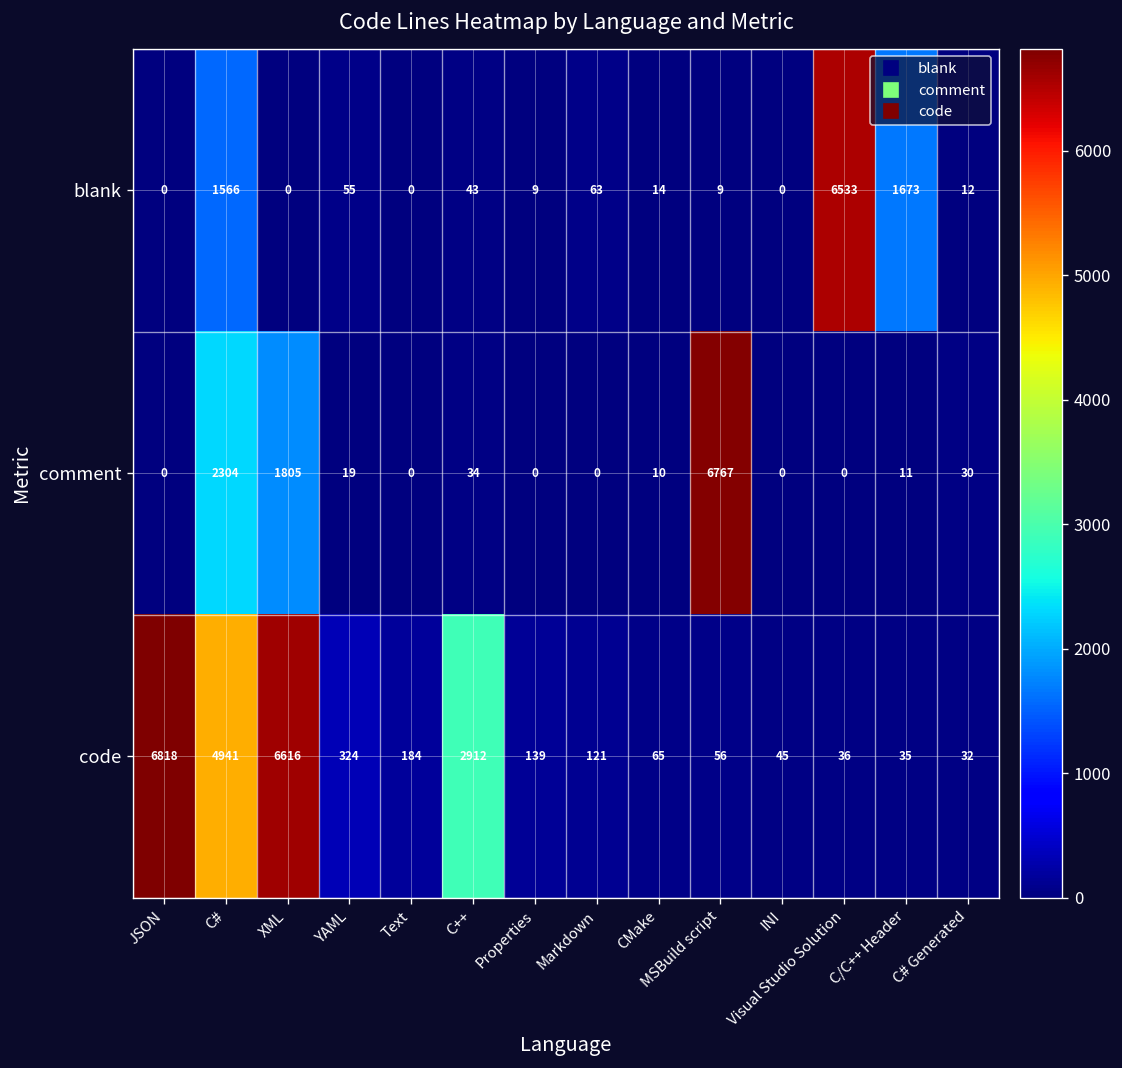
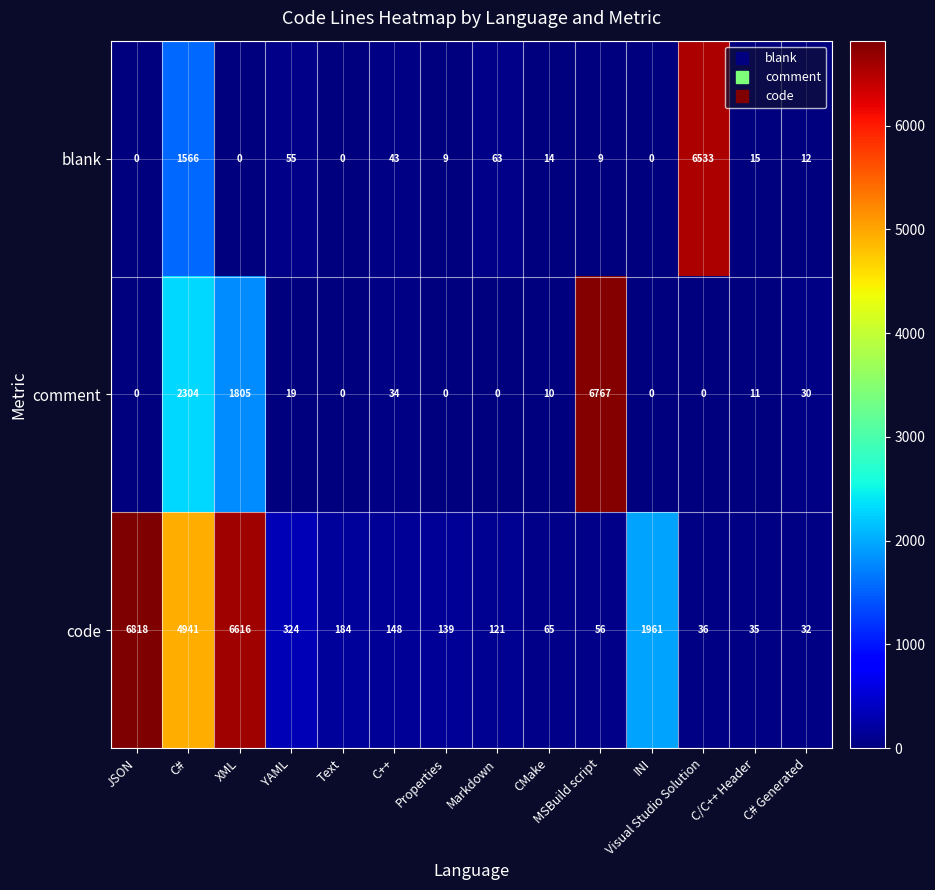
  {
    "blank": {
      "JSON": 0,
      "C#": 1566,
      "XML": 0,
      "YAML": 55,
      "Text": 0,
      "C++": 43,
      "Properties": 9,
      "Markdown": 63,
      "CMake": 14,
      "MSBuild script": 9,
      "INI": 0,
      "Visual Studio Solution": 6533,
-     "C/C++ Header": 1673,
+     "C/C++ Header": 15,
      "C# Generated": 12
    },
    "comment": {
      "JSON": 0,
      "C#": 2304,
      "XML": 1805,
      "YAML": 19,
      "Text": 0,
      "C++": 34,
      "Properties": 0,
      "Markdown": 0,
      "CMake": 10,
      "MSBuild script": 6767,
      "INI": 0,
      "Visual Studio Solution": 0,
      "C/C++ Header": 11,
      "C# Generated": 30
    },
    "code": {
      "JSON": 6818,
      "C#": 4941,
      "XML": 6616,
      "YAML": 324,
      "Text": 184,
-     "C++": 2912,
+     "C++": 148,
      "Properties": 139,
      "Markdown": 121,
      "CMake": 65,
      "MSBuild script": 56,
-     "INI": 45,
+     "INI": 1961,
      "Visual Studio Solution": 36,
      "C/C++ Header": 35,
      "C# Generated": 32
    }
  }
